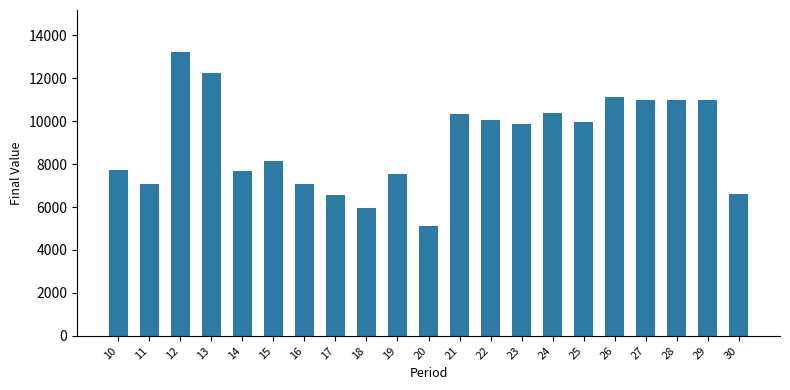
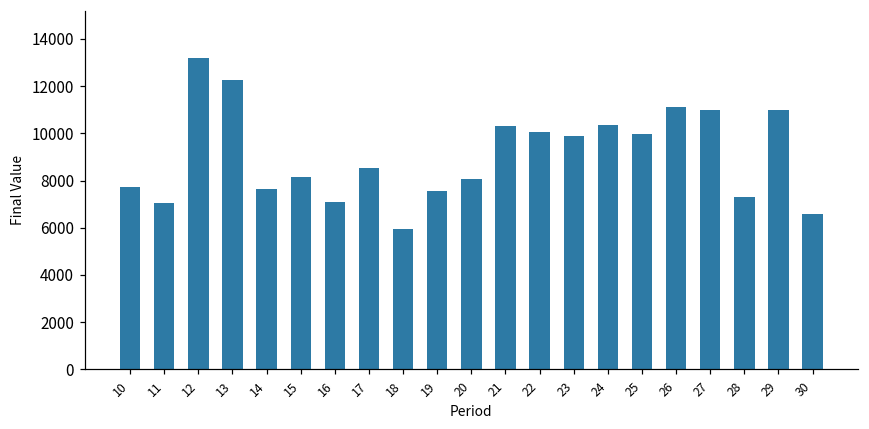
  {
    "10": 7700,
    "11": 7100,
    "12": 13200,
    "13": 12300,
    "14": 7700,
    "15": 8200,
    "16": 7100,
-   "17": 6600,
+   "17": 8500,
    "18": 5900,
    "19": 7600,
-   "20": 5100,
+   "20": 8100,
    "21": 10300,
    "22": 10000,
    "23": 9900,
    "24": 10400,
    "25": 10000,
    "26": 11100,
    "27": 11000,
-   "28": 11000,
+   "28": 7300,
    "29": 11000,
    "30": 6600
  }
